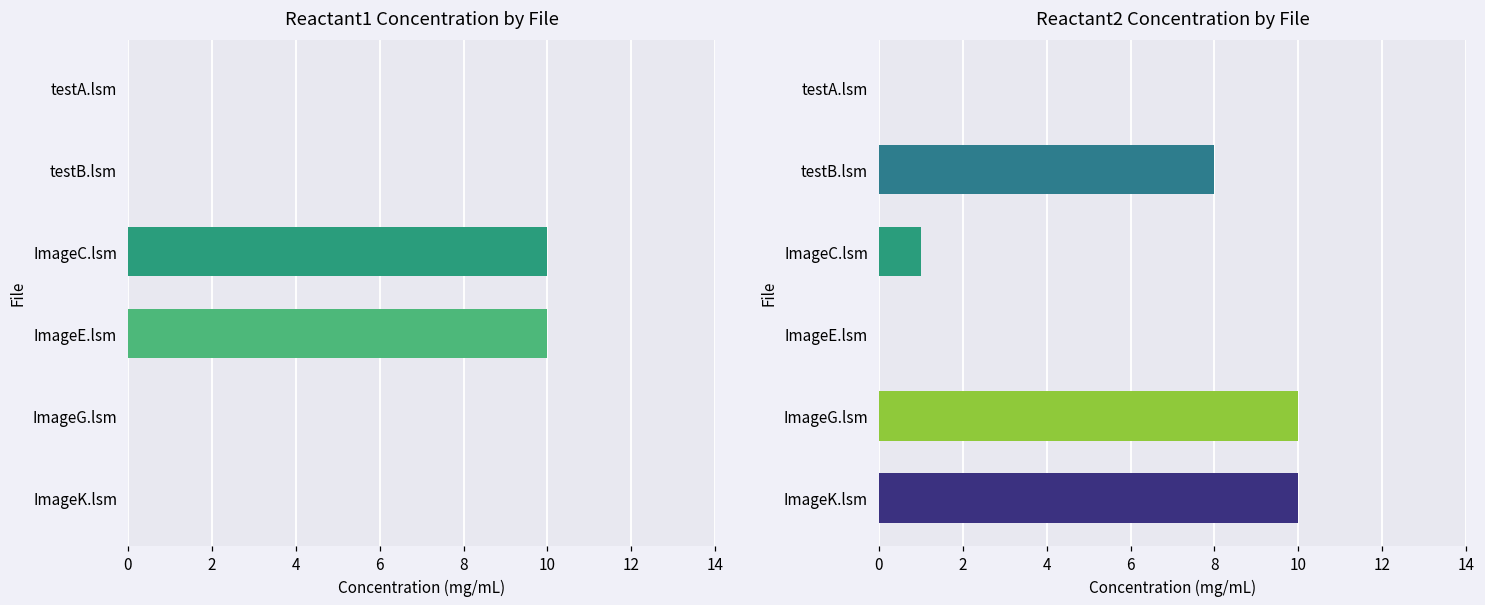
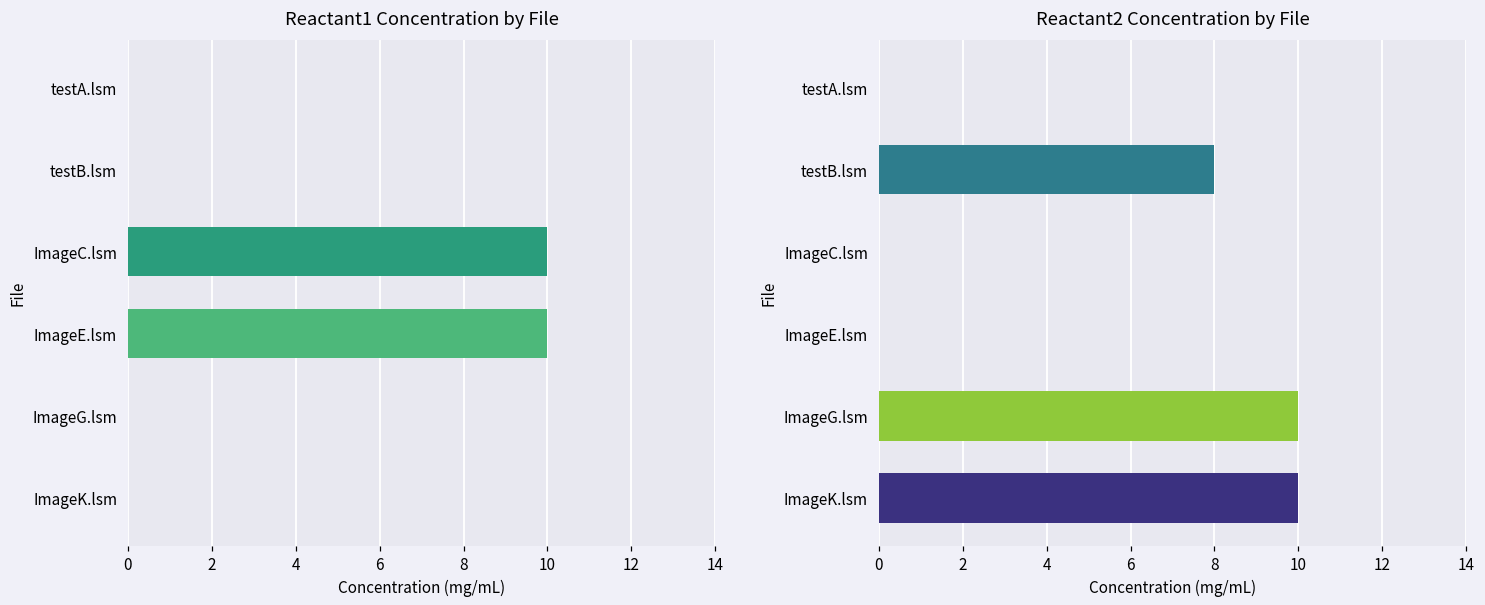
  {
    "Reactant1 Concentration by File": {
      "testA.lsm": 0.0,
      "testB.lsm": 0.0,
      "ImageC.lsm": 10.0,
      "ImageE.lsm": 10.0,
      "ImageG.lsm": 0.0,
      "ImageK.lsm": 0.0
    },
    "Reactant2 Concentration by File": {
      "testA.lsm": 0,
      "testB.lsm": 8,
-     "ImageC.lsm": 1,
+     "ImageC.lsm": 0,
      "ImageE.lsm": 0,
      "ImageG.lsm": 10,
      "ImageK.lsm": 10
    }
  }
